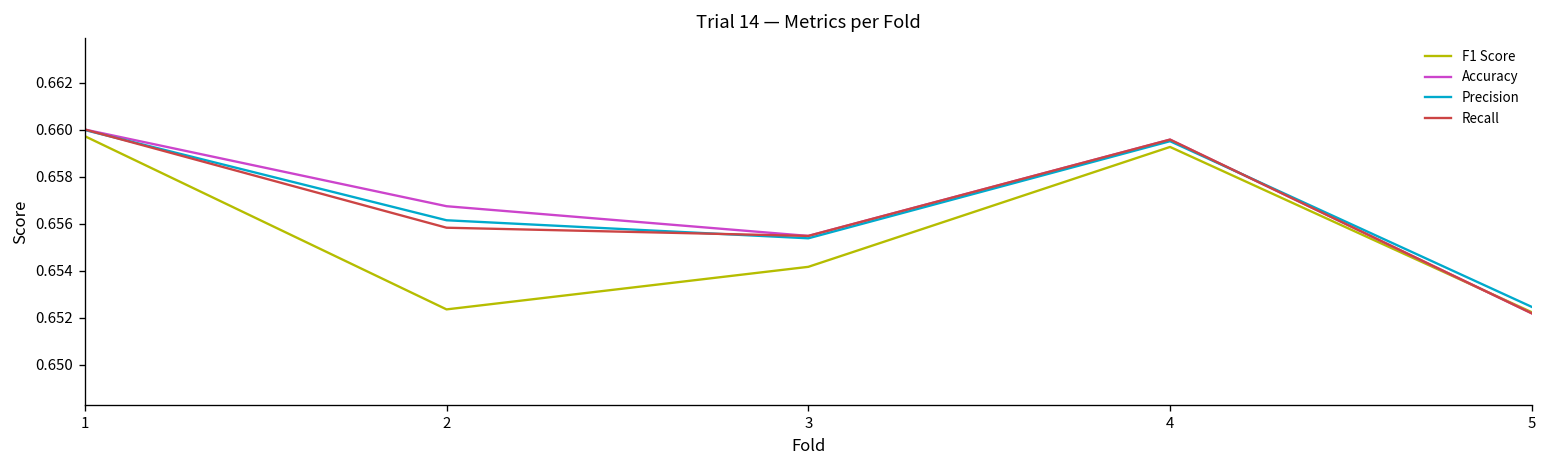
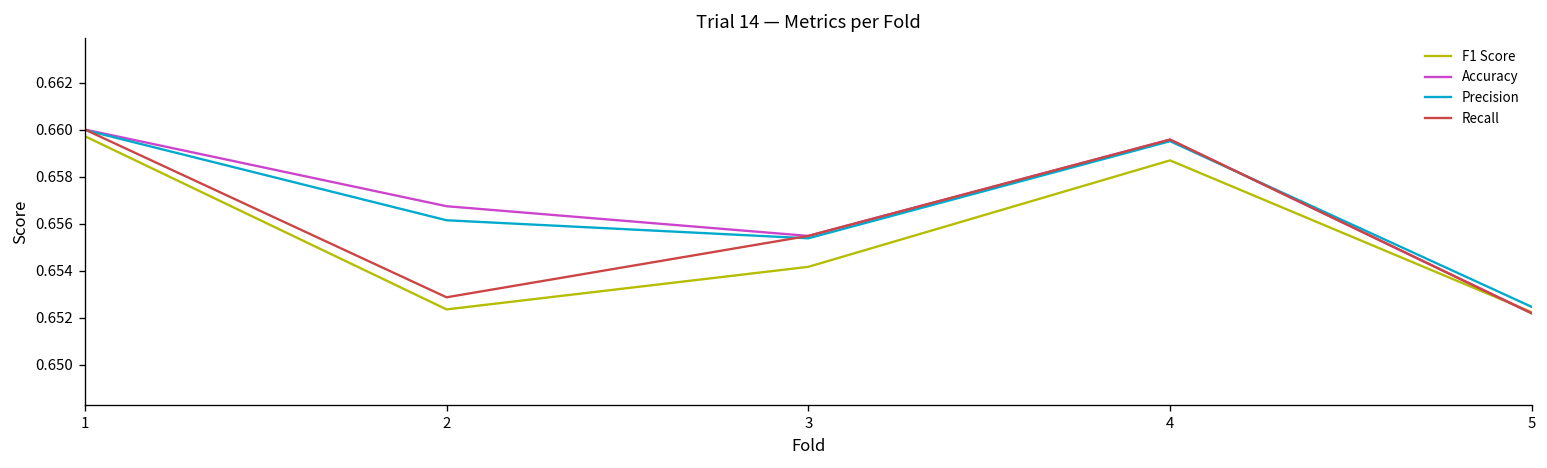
  {
    "F1 Score": {
      "1": 0.6597,
      "2": 0.6524,
      "3": 0.6542,
-     "4": 0.6593
+     "4": 0.6587
    },
    "Accuracy": {
      "2": 0.6567
    },
    "Precision": {
      "2": 0.6561,
      "5": 0.6525
    },
    "Recall": {
-     "2": 0.6558
+     "2": 0.6529
    }
  }
